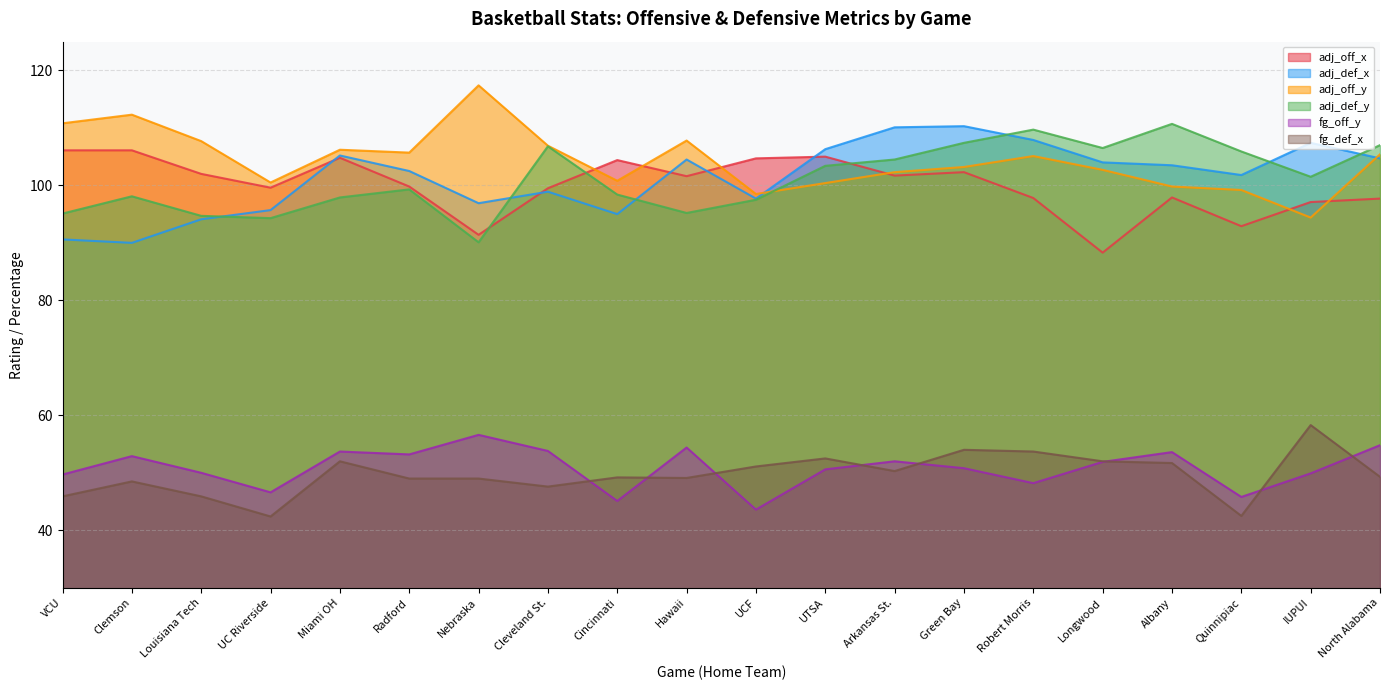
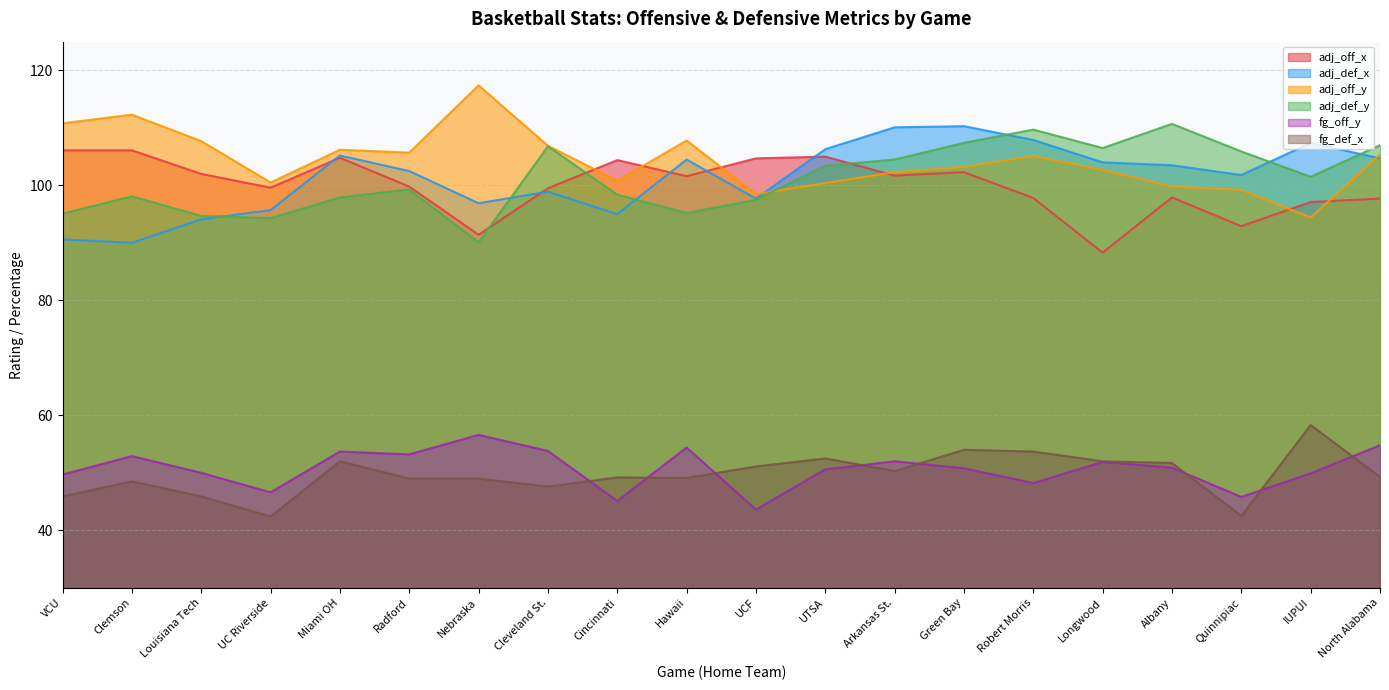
  {
    "adj_off_x": {
      "VCU": 106,
      "Clemson": 106,
      "Louisiana Tech": 102,
      "UC Riverside": 100,
      "Radford": 100,
      "Nebraska": 91,
      "Cleveland St.": 100,
      "Cincinnati": 104,
      "Hawaii": 102,
      "UCF": 105,
      "UTSA": 105,
      "Arkansas St.": 102,
      "Green Bay": 102,
      "Robert Morris": 98,
      "Longwood": 88,
      "Albany": 98,
      "Quinnipiac": 93,
      "IUPUI": 97,
      "North Alabama": 98
    },
    "adj_def_x": {
      "VCU": 91,
      "Clemson": 90,
      "Louisiana Tech": 94,
      "UC Riverside": 96,
      "Radford": 103,
      "Nebraska": 97,
      "Cleveland St.": 99,
      "Cincinnati": 95,
      "Hawaii": 105,
      "UTSA": 106,
      "Arkansas St.": 110,
      "Green Bay": 110,
      "Robert Morris": 108,
      "Longwood": 104,
      "Albany": 104,
      "Quinnipiac": 102,
      "North Alabama": 105
    },
    "adj_off_y": {
      "VCU": 111,
      "Clemson": 112,
      "Louisiana Tech": 108,
      "UC Riverside": 101,
      "Miami OH": 106,
      "Radford": 106,
      "Nebraska": 117,
      "Cincinnati": 101,
      "Hawaii": 108,
      "UCF": 99,
      "UTSA": 100,
      "Arkansas St.": 102,
      "Green Bay": 103,
      "Robert Morris": 105,
      "Longwood": 103,
      "Albany": 100,
      "Quinnipiac": 99,
      "IUPUI": 94,
      "North Alabama": 105
    },
    "adj_def_y": {
      "VCU": 95,
      "Clemson": 98,
      "Louisiana Tech": 95,
      "UC Riverside": 94,
      "Miami OH": 98,
      "Radford": 99,
      "Nebraska": 90,
      "Cincinnati": 98,
      "Hawaii": 95,
      "UTSA": 103,
      "Arkansas St.": 105,
      "Green Bay": 107,
      "Robert Morris": 110,
      "Longwood": 107,
      "Albany": 111,
      "Quinnipiac": 106,
      "IUPUI": 102,
      "North Alabama": 107
    },
    "fg_off_y": {
      "VCU": 50,
      "Clemson": 53,
      "Louisiana Tech": 50,
      "UC Riverside": 47,
      "Miami OH": 54,
      "Radford": 53,
      "Nebraska": 57,
      "Cleveland St.": 54,
      "Cincinnati": 45,
      "Hawaii": 54,
      "UCF": 44,
      "UTSA": 51,
      "Arkansas St.": 52,
      "Green Bay": 51,
      "Robert Morris": 48,
-     "Albany": 54,
+     "Albany": 51,
      "Quinnipiac": 46,
      "IUPUI": 50,
      "North Alabama": 55
    },
    "fg_def_x": {
      "VCU": 46,
      "Clemson": 49,
      "Louisiana Tech": 46,
      "UC Riverside": 42,
      "Miami OH": 52,
      "Radford": 49,
      "Nebraska": 49,
      "Cleveland St.": 48,
      "Cincinnati": 49,
      "Hawaii": 49,
      "UCF": 51,
      "UTSA": 53,
      "Arkansas St.": 50,
      "Green Bay": 54,
      "Robert Morris": 54,
      "Albany": 52,
      "Quinnipiac": 43,
      "IUPUI": 58,
      "North Alabama": 49
    }
  }
